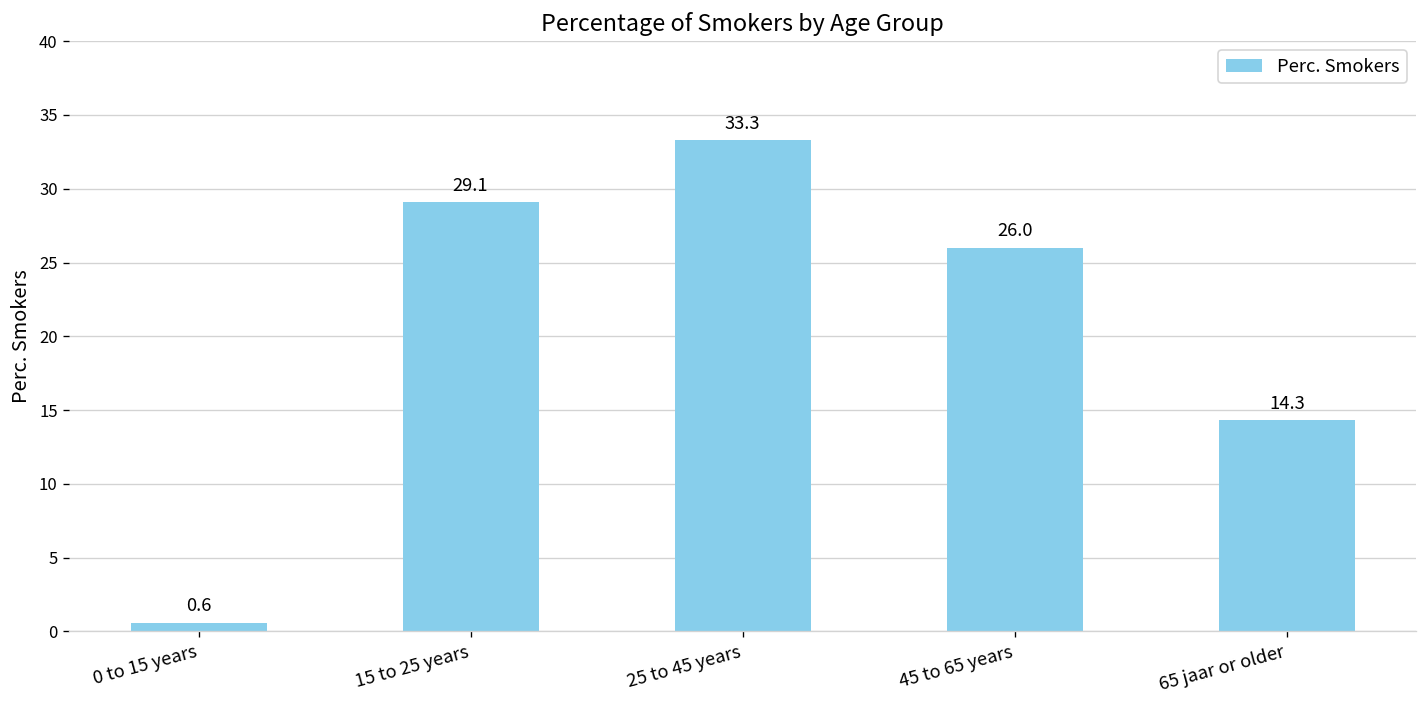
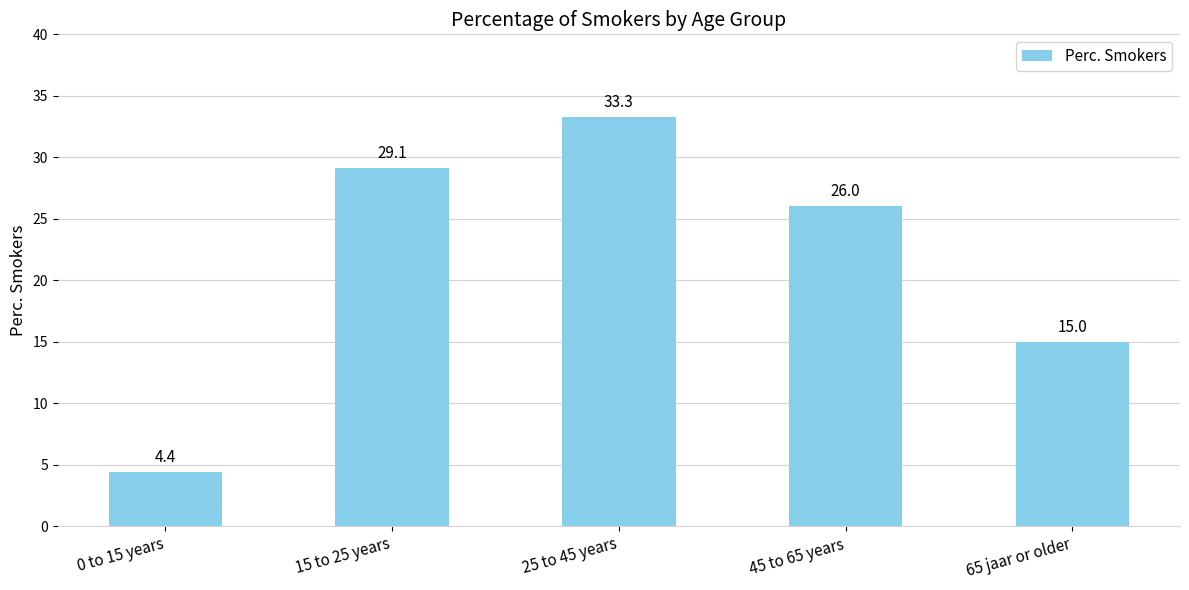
  {
-   "0 to 15 years": 0.6,
+   "0 to 15 years": 4.4,
    "15 to 25 years": 29.1,
    "25 to 45 years": 33.3,
    "45 to 65 years": 26.0,
-   "65 jaar or older": 14.3
+   "65 jaar or older": 15.0
  }
